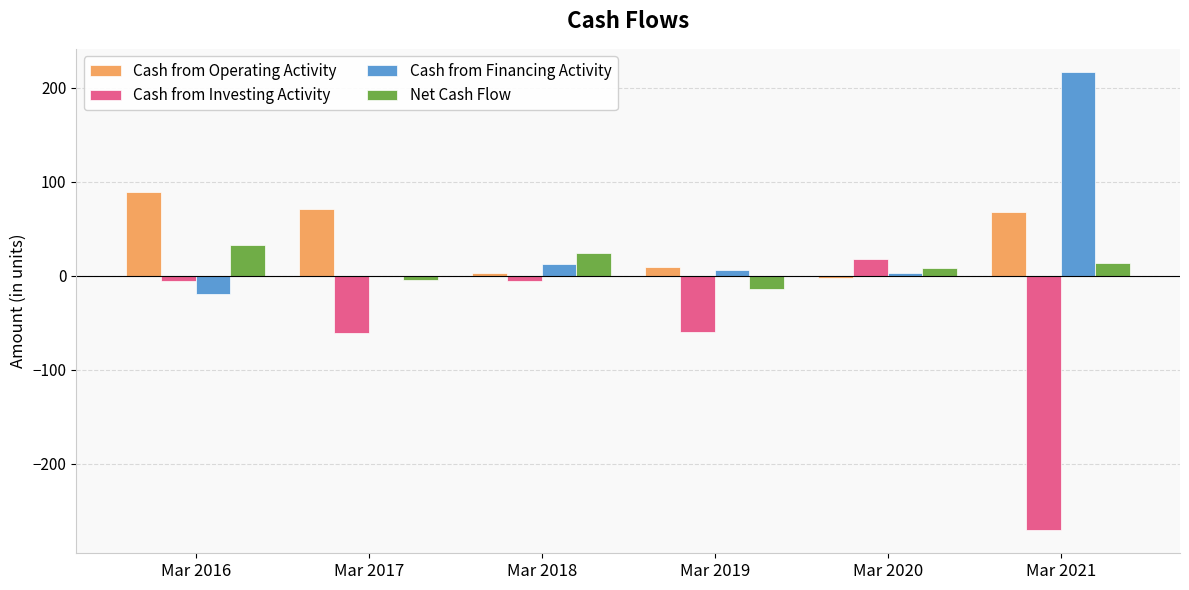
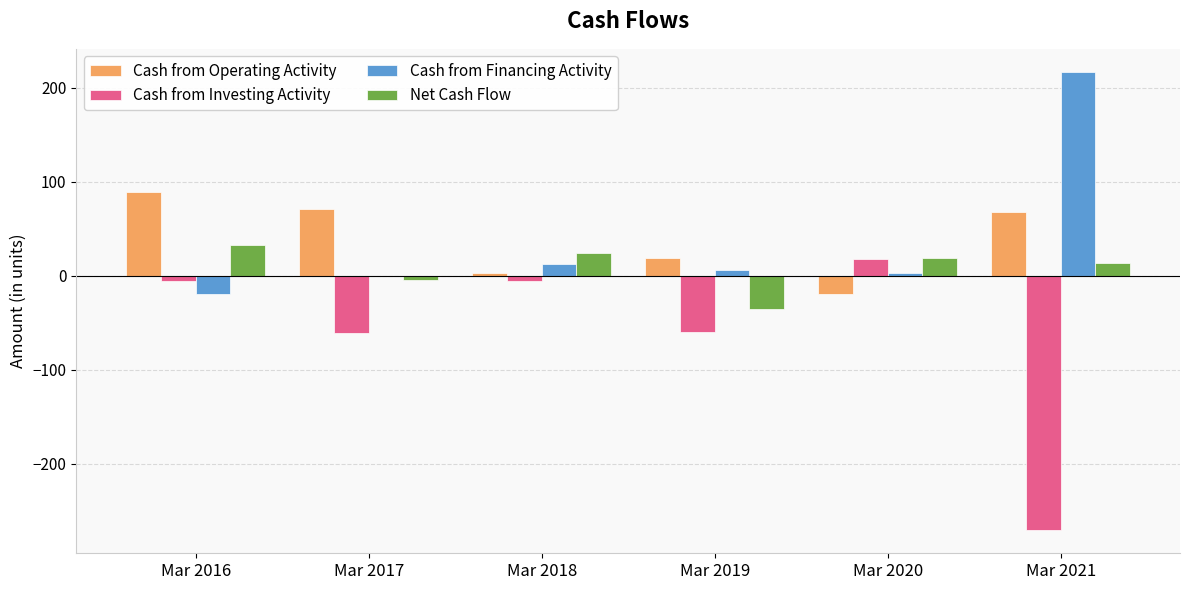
  {
    "Cash from Operating Activity": {
      "Mar 2016": 90,
      "Mar 2017": 70,
      "Mar 2018": 0,
-     "Mar 2019": 10,
-     "Mar 2020": 0,
+     "Mar 2019": 20,
+     "Mar 2020": -20,
      "Mar 2021": 70
    },
    "Cash from Investing Activity": {
      "Mar 2016": -10,
      "Mar 2017": -60,
      "Mar 2018": -10,
      "Mar 2019": -60,
      "Mar 2020": 20,
      "Mar 2021": -270
    },
    "Cash from Financing Activity": {
      "Mar 2016": -20,
      "Mar 2017": 0,
      "Mar 2018": 10,
      "Mar 2019": 10,
      "Mar 2020": 0,
      "Mar 2021": 220
    },
    "Net Cash Flow": {
      "Mar 2016": 30,
      "Mar 2017": -10,
      "Mar 2018": 20,
-     "Mar 2019": -10,
-     "Mar 2020": 10,
+     "Mar 2019": -40,
+     "Mar 2020": 20,
      "Mar 2021": 10
    }
  }
